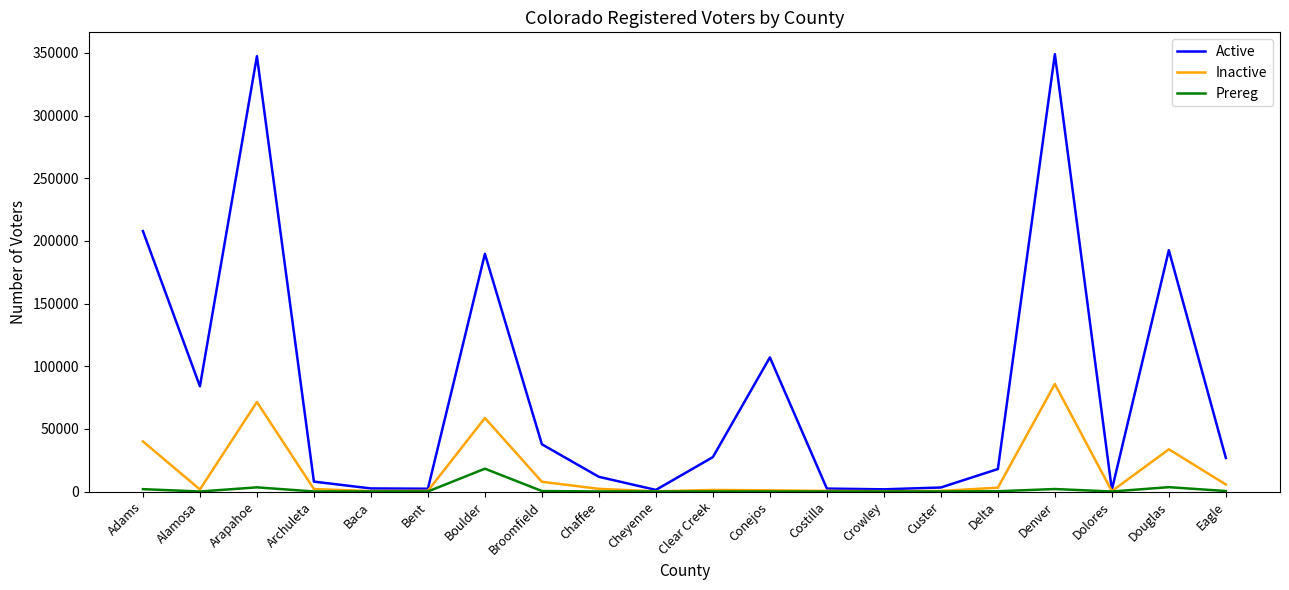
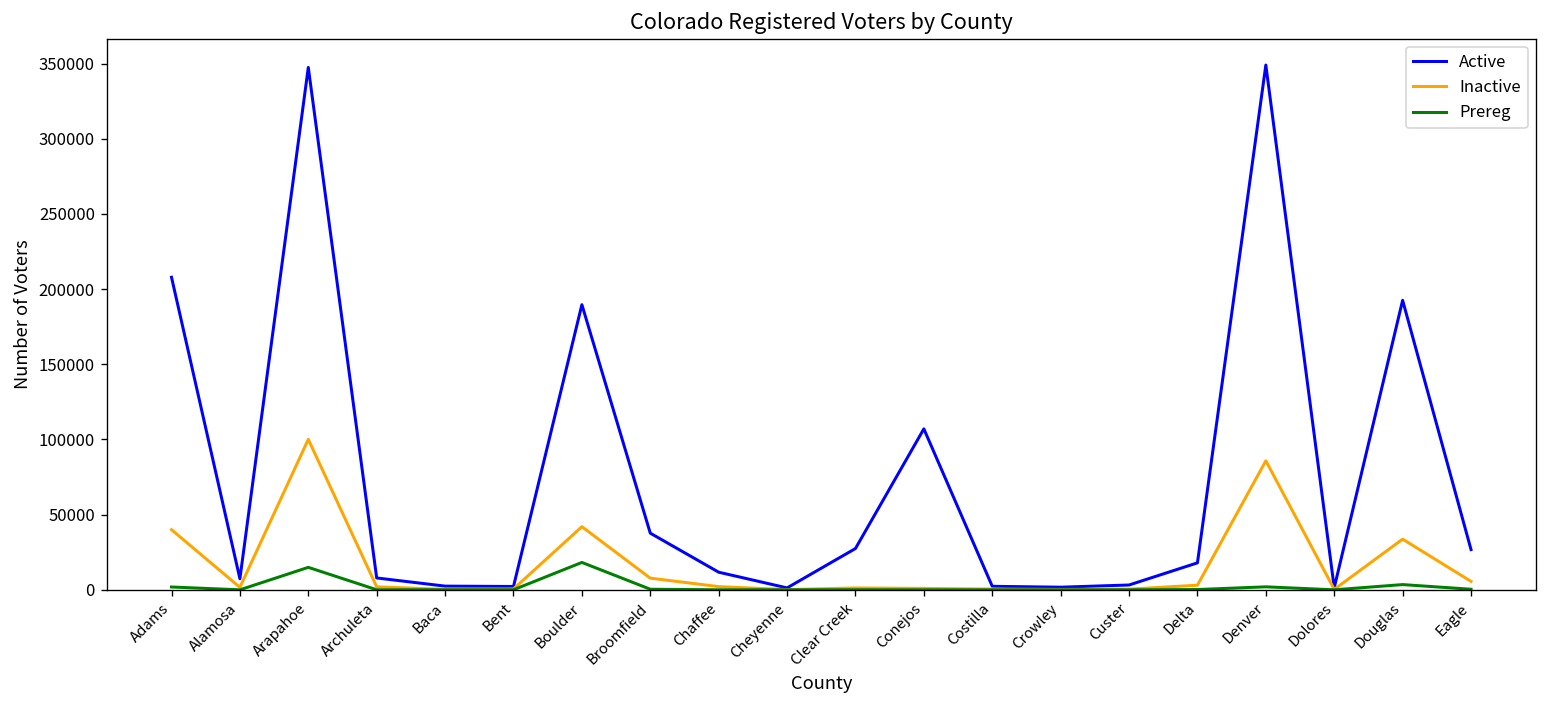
  {
    "Active": {
      "Adams": 208000,
-     "Alamosa": 84000,
+     "Alamosa": 7000,
      "Arapahoe": 347000,
      "Archuleta": 8000,
      "Baca": 2000,
      "Boulder": 190000,
      "Broomfield": 38000,
      "Chaffee": 12000,
      "Clear Creek": 27000,
      "Conejos": 107000,
      "Custer": 3000,
      "Delta": 18000,
      "Denver": 349000,
      "Douglas": 193000,
      "Eagle": 27000
    },
    "Inactive": {
      "Adams": 40000,
-     "Arapahoe": 71000,
-     "Boulder": 59000,
+     "Arapahoe": 100000,
+     "Boulder": 42000,
      "Broomfield": 8000,
      "Chaffee": 2000,
      "Delta": 3000,
      "Denver": 86000,
      "Douglas": 34000,
      "Eagle": 6000
    },
    "Prereg": {
      "Adams": 2000,
-     "Arapahoe": 3000,
+     "Arapahoe": 15000,
      "Boulder": 18000,
      "Broomfield": 0,
      "Chaffee": 0,
      "Delta": 0,
      "Denver": 2000,
      "Douglas": 3000,
      "Eagle": 0
    }
  }
